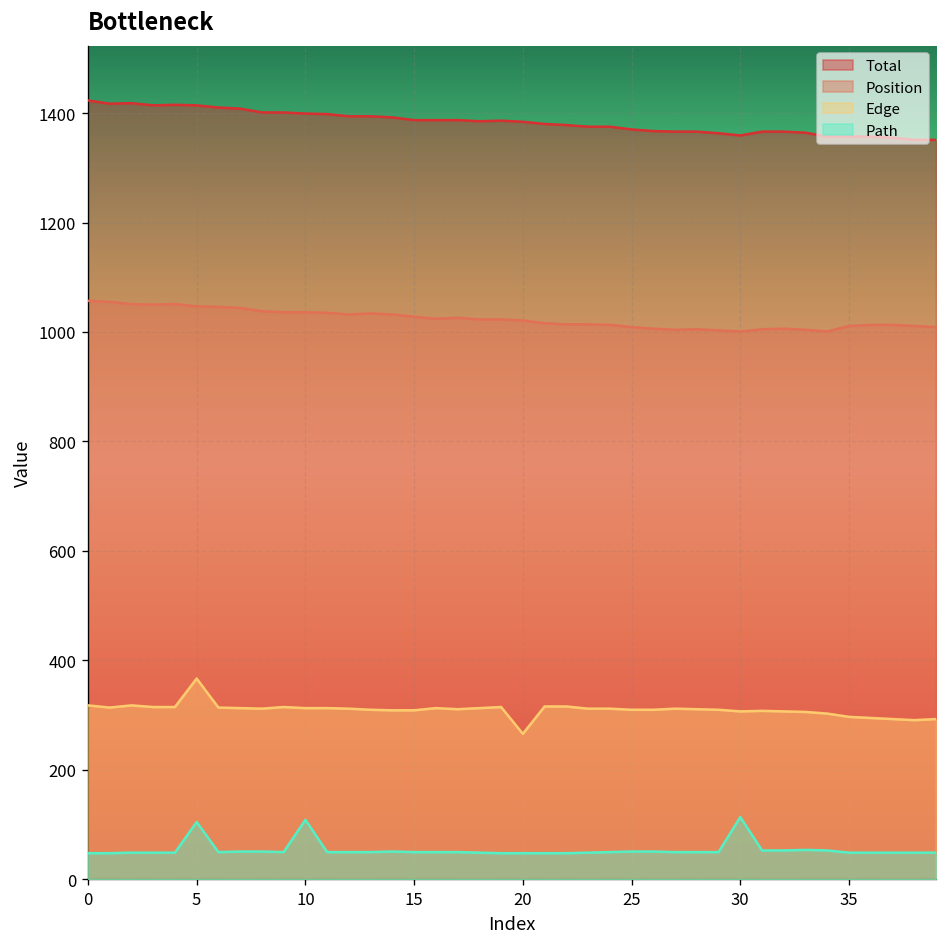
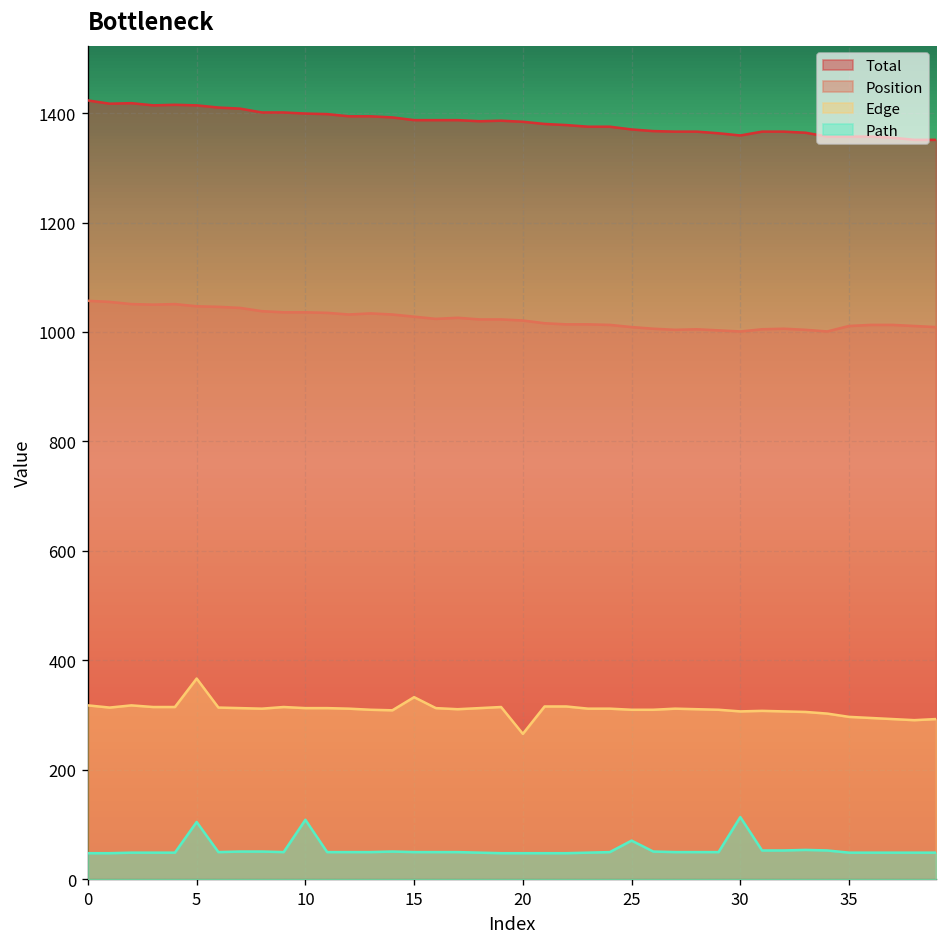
  {
    "Edge": {
      "0": 320,
      "5": 370,
      "10": 310,
-     "15": 310,
+     "15": 330,
      "20": 270,
      "25": 310,
      "30": 310,
      "35": 300
    },
    "Path": {
      "0": 50,
      "5": 110,
      "10": 110,
      "15": 50,
      "20": 50,
-     "25": 50,
+     "25": 70,
      "30": 110,
      "35": 50
    }
  }
